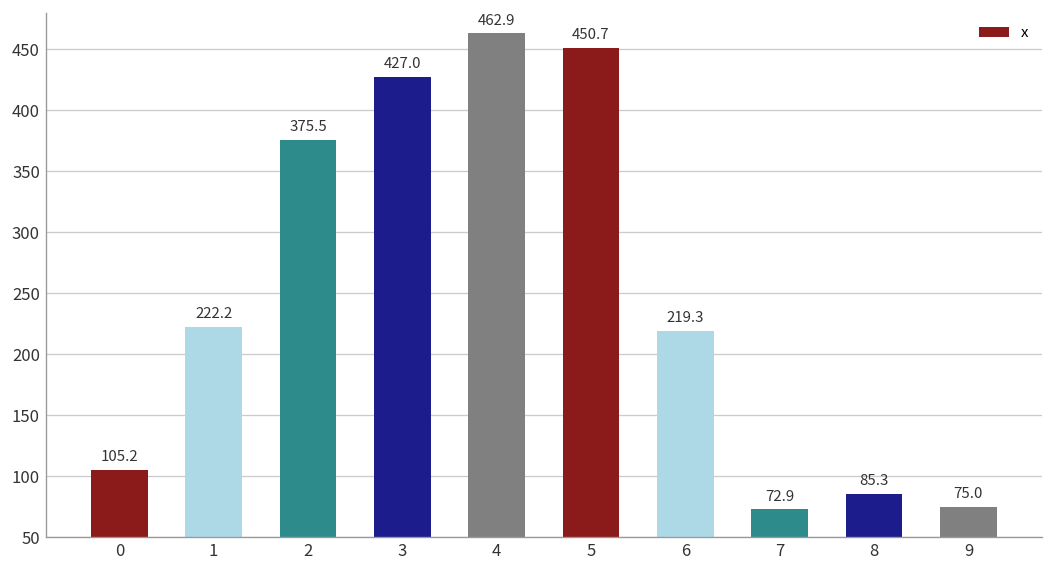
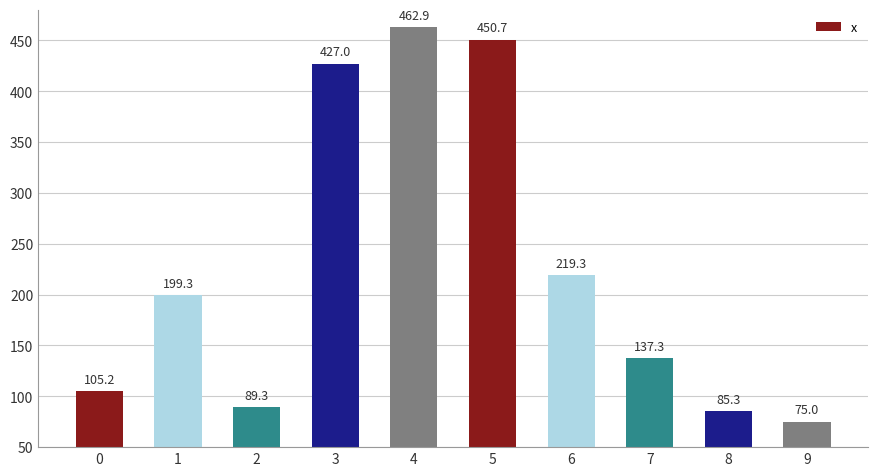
  {
    "0": 105.2,
-   "1": 222.2,
-   "2": 375.5,
+   "1": 199.3,
+   "2": 89.3,
    "3": 427.0,
    "4": 462.9,
    "5": 450.7,
    "6": 219.3,
-   "7": 72.9,
+   "7": 137.3,
    "8": 85.3,
    "9": 75.0
  }
